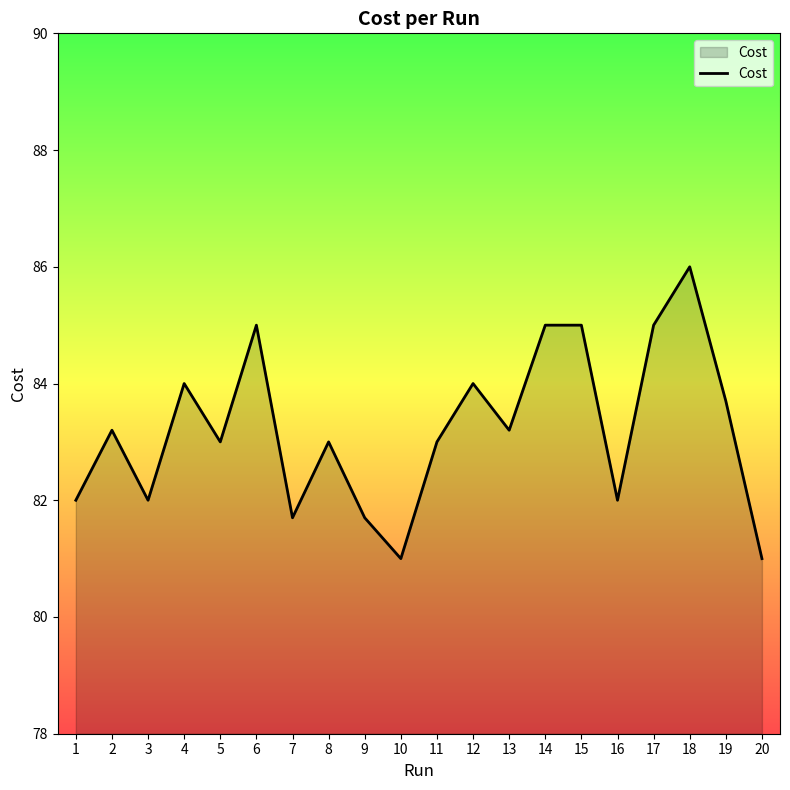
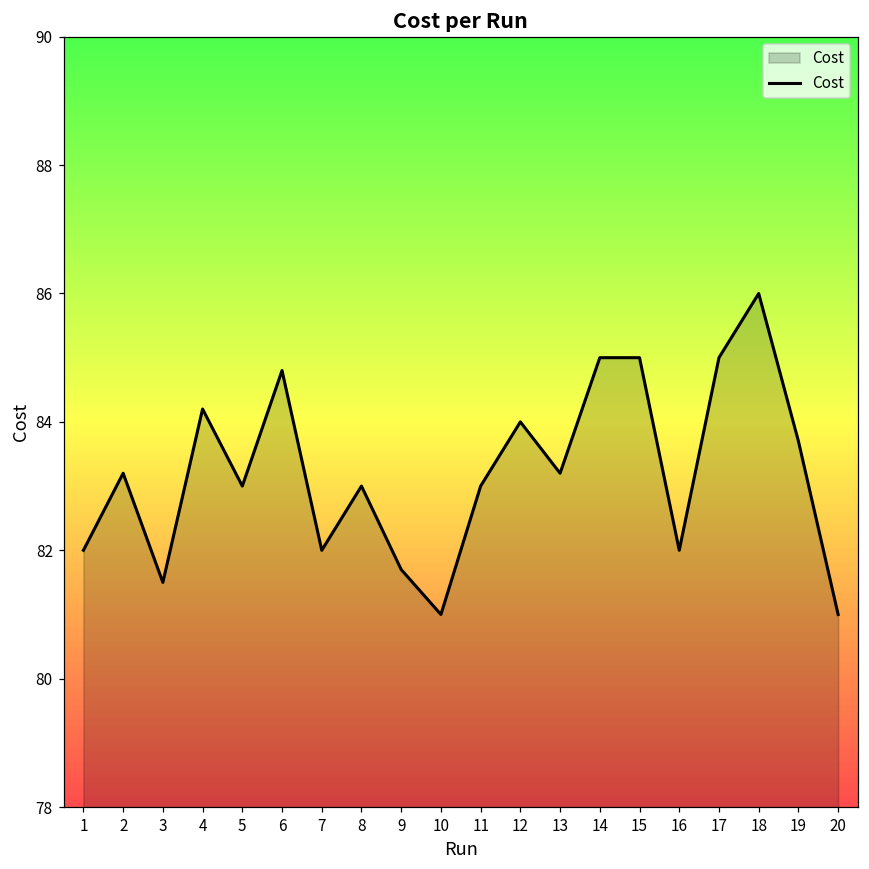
  {
    "1": 82.0,
    "2": 83.2,
-   "3": 82.0,
-   "4": 84.0,
+   "3": 81.5,
+   "4": 84.2,
    "5": 83.0,
-   "6": 85.0,
-   "7": 81.7,
+   "6": 84.8,
+   "7": 82.0,
    "8": 83.0,
    "9": 81.7,
    "10": 81.0,
    "11": 83.0,
    "12": 84.0,
    "13": 83.2,
    "14": 85.0,
    "15": 85.0,
    "16": 82.0,
    "17": 85.0,
    "18": 86.0,
    "19": 83.7,
    "20": 81.0
  }
